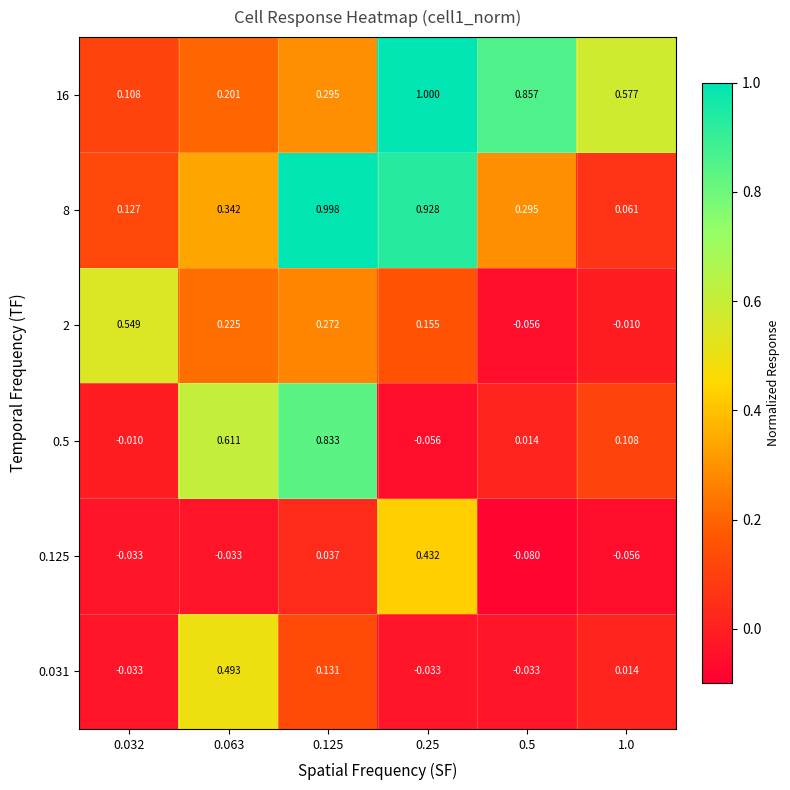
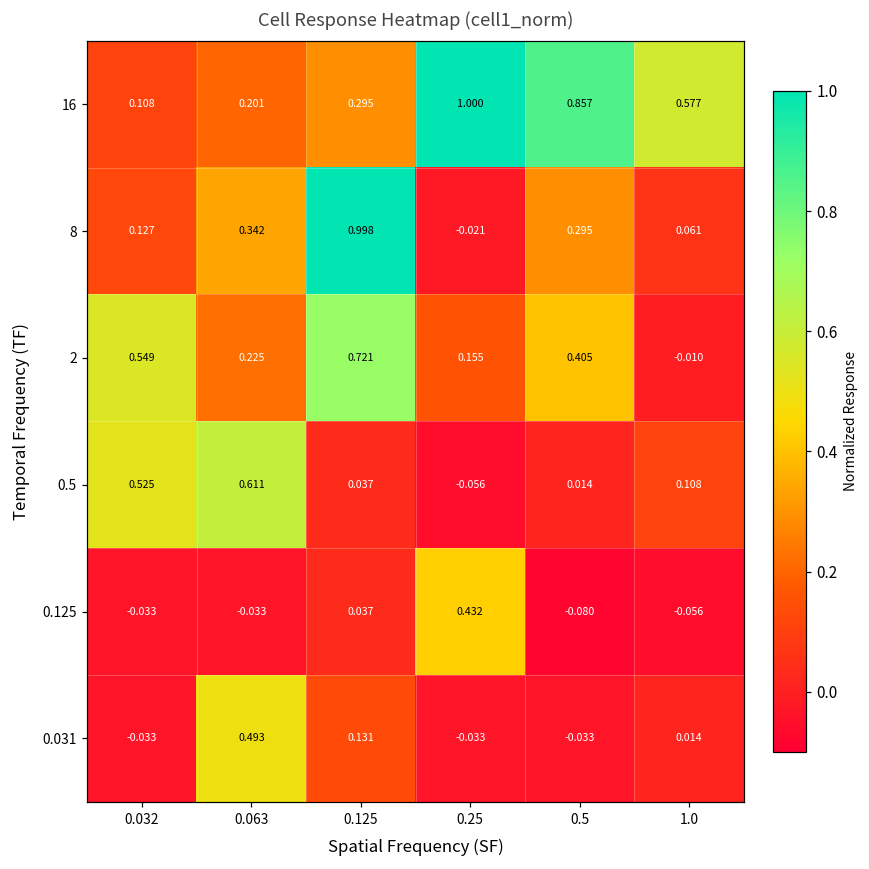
  {
    "16": {
      "0.032": 0.108,
      "0.063": 0.201,
      "0.125": 0.295,
      "0.25": 1.000,
      "0.5": 0.857,
      "1.0": 0.577
    },
    "8": {
      "0.032": 0.127,
      "0.063": 0.342,
      "0.125": 0.998,
-     "0.25": 0.928,
+     "0.25": -0.021,
      "0.5": 0.295,
      "1.0": 0.061
    },
    "2": {
      "0.032": 0.549,
      "0.063": 0.225,
-     "0.125": 0.272,
+     "0.125": 0.721,
      "0.25": 0.155,
-     "0.5": -0.056,
+     "0.5": 0.405,
      "1.0": -0.010
    },
    "0.5": {
-     "0.032": -0.010,
+     "0.032": 0.525,
      "0.063": 0.611,
-     "0.125": 0.833,
+     "0.125": 0.037,
      "0.25": -0.056,
      "0.5": 0.014,
      "1.0": 0.108
    },
    "0.125": {
      "0.032": -0.033,
      "0.063": -0.033,
      "0.125": 0.037,
      "0.25": 0.432,
      "0.5": -0.080,
      "1.0": -0.056
    },
    "0.031": {
      "0.032": -0.033,
      "0.063": 0.493,
      "0.125": 0.131,
      "0.25": -0.033,
      "0.5": -0.033,
      "1.0": 0.014
    }
  }
